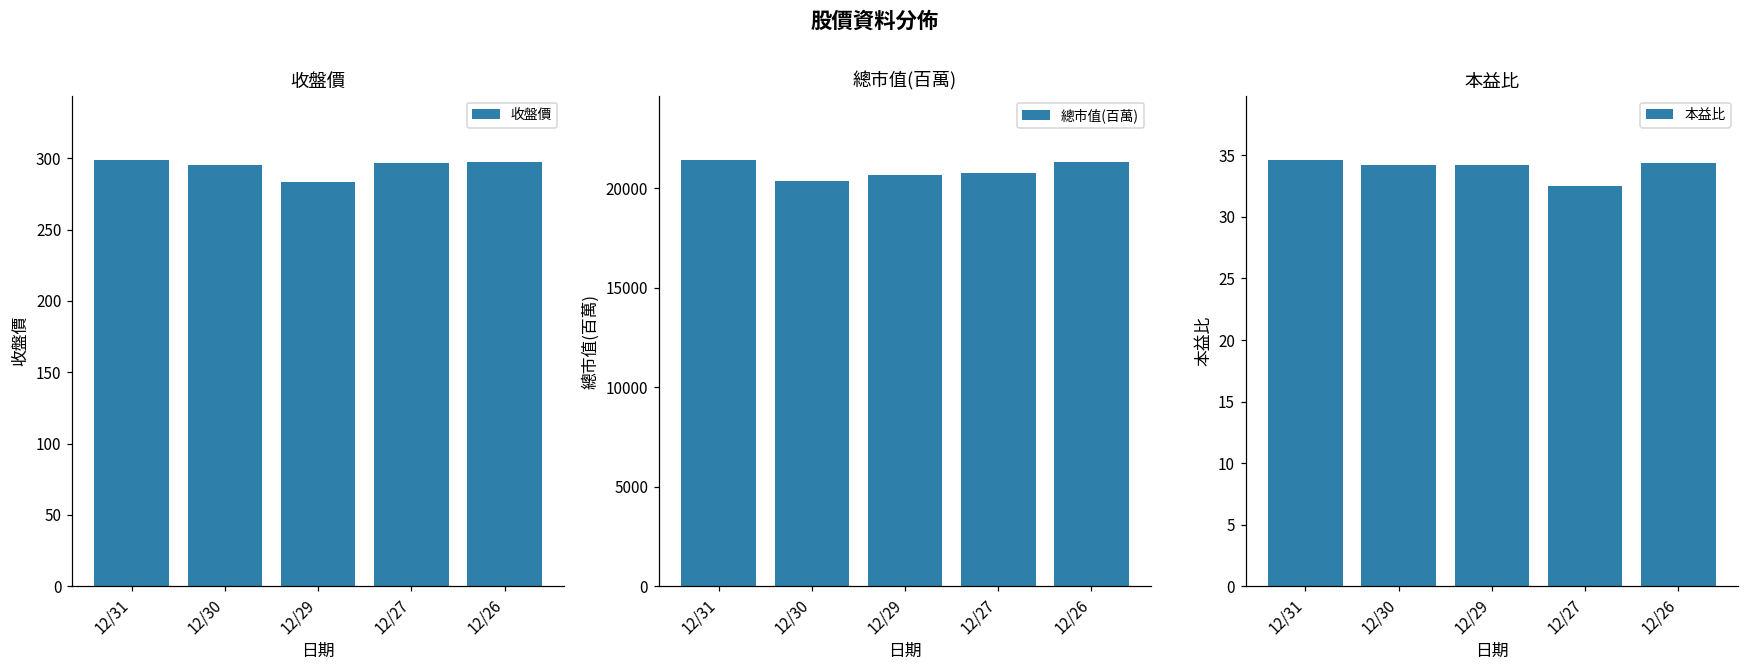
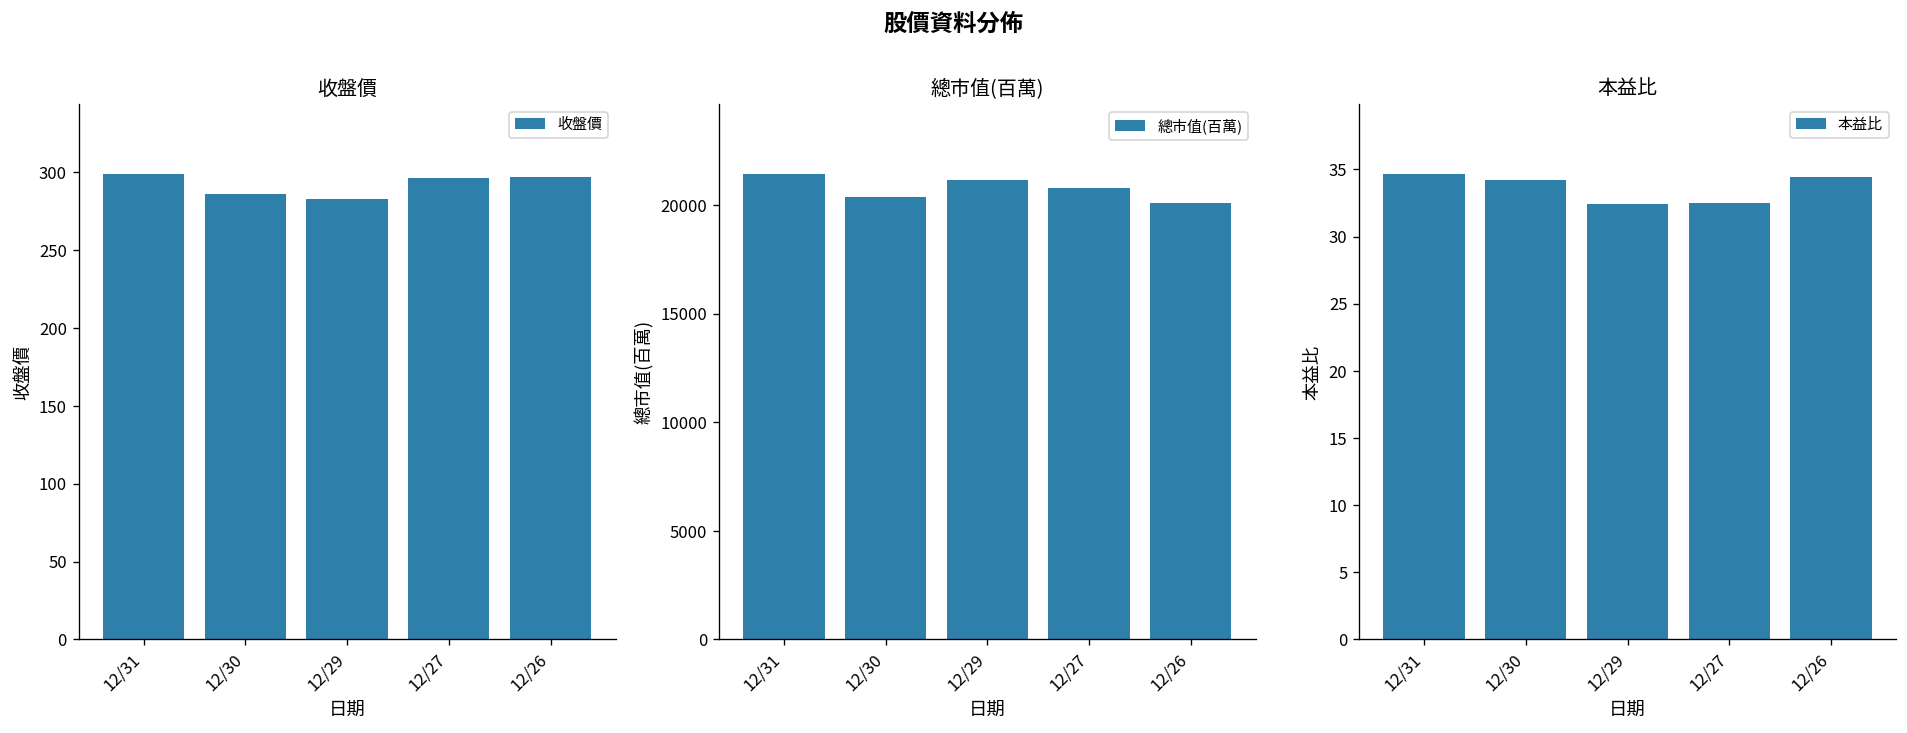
  {
    "收盤價": {
      "12/31": 299,
-     "12/30": 296,
+     "12/30": 286,
      "12/29": 283,
      "12/27": 297,
      "12/26": 297
    },
    "總市值(百萬)": {
      "12/31": 21400,
      "12/30": 20400,
-     "12/29": 20700,
+     "12/29": 21100,
      "12/27": 20800,
-     "12/26": 21300
+     "12/26": 20100
    },
    "本益比": {
      "12/31": 34.7,
      "12/30": 34.2,
-     "12/29": 34.2,
+     "12/29": 32.4,
      "12/27": 32.5,
      "12/26": 34.4
    }
  }
